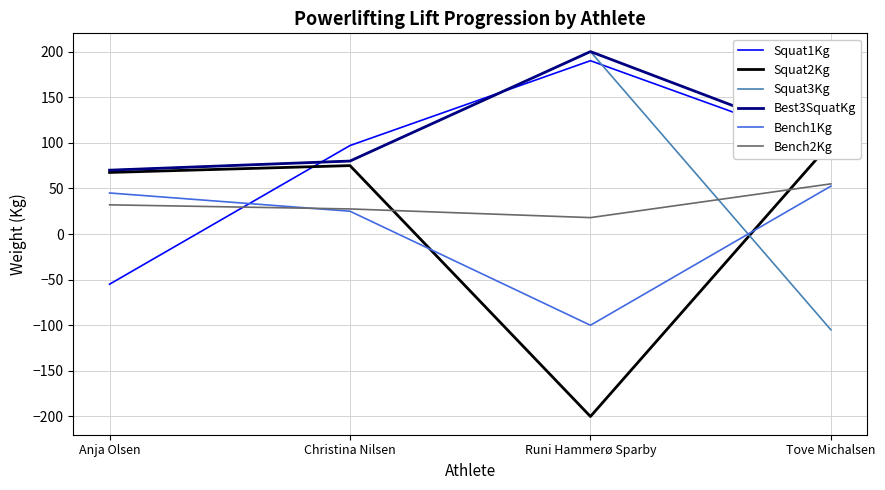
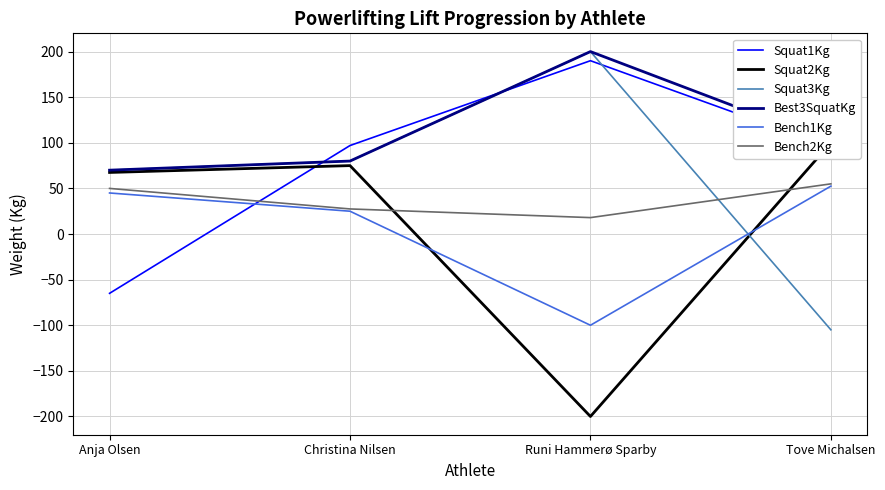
  {
    "Squat1Kg": {
-     "Anja Olsen": -60,
+     "Anja Olsen": -70,
      "Christina Nilsen": 100,
      "Runi Hammerø Sparby": 190
    },
    "Squat2Kg": {
      "Christina Nilsen": 80,
      "Runi Hammerø Sparby": -200
    },
    "Bench2Kg": {
-     "Anja Olsen": 30,
+     "Anja Olsen": 50,
      "Runi Hammerø Sparby": 20
    }
  }
